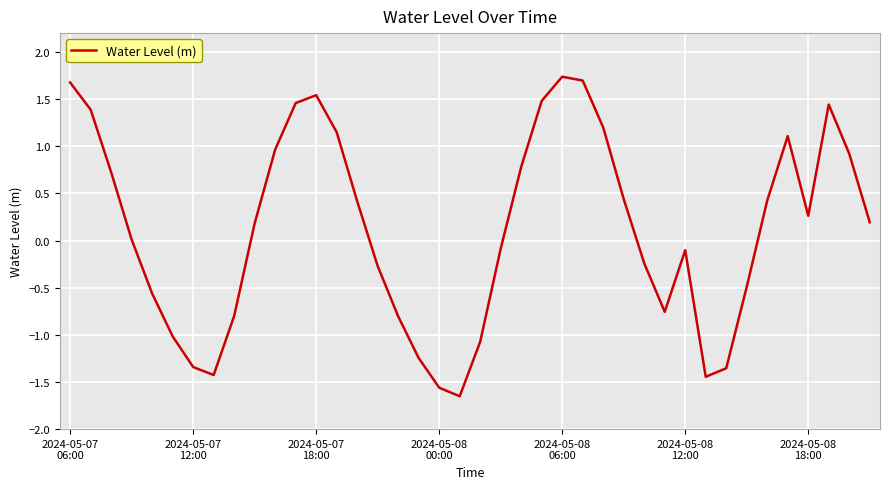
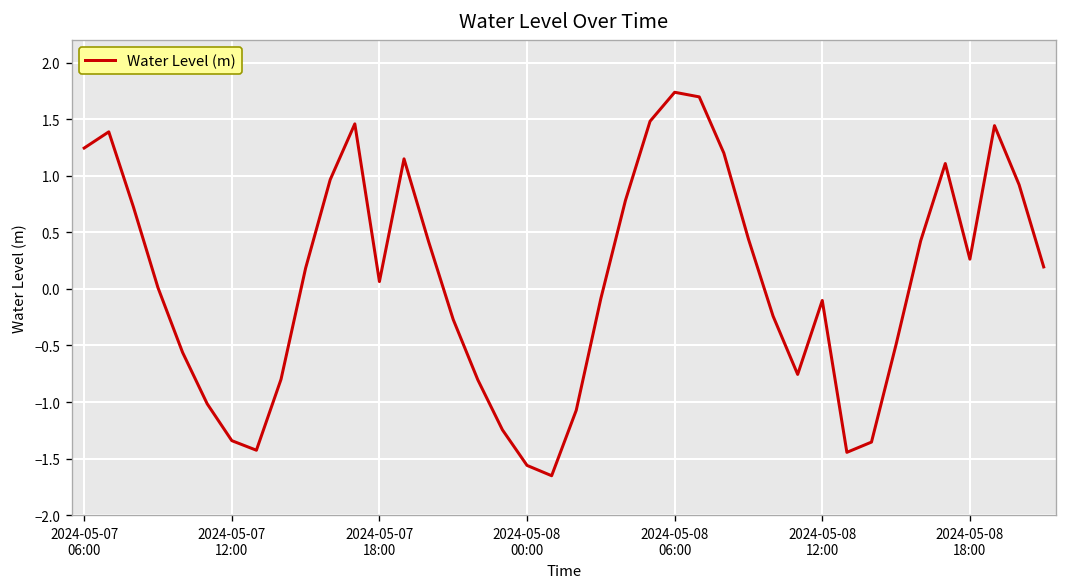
  {
-   "2024-05-07 06:00": 1.7,
+   "2024-05-07 06:00": 1.2,
    "2024-05-07 12:00": -1.3,
-   "2024-05-07 18:00": 1.5,
+   "2024-05-07 18:00": 0.1,
    "2024-05-08 00:00": -1.6,
    "2024-05-08 06:00": 1.7,
    "2024-05-08 12:00": -0.1,
    "2024-05-08 18:00": 0.3
  }
